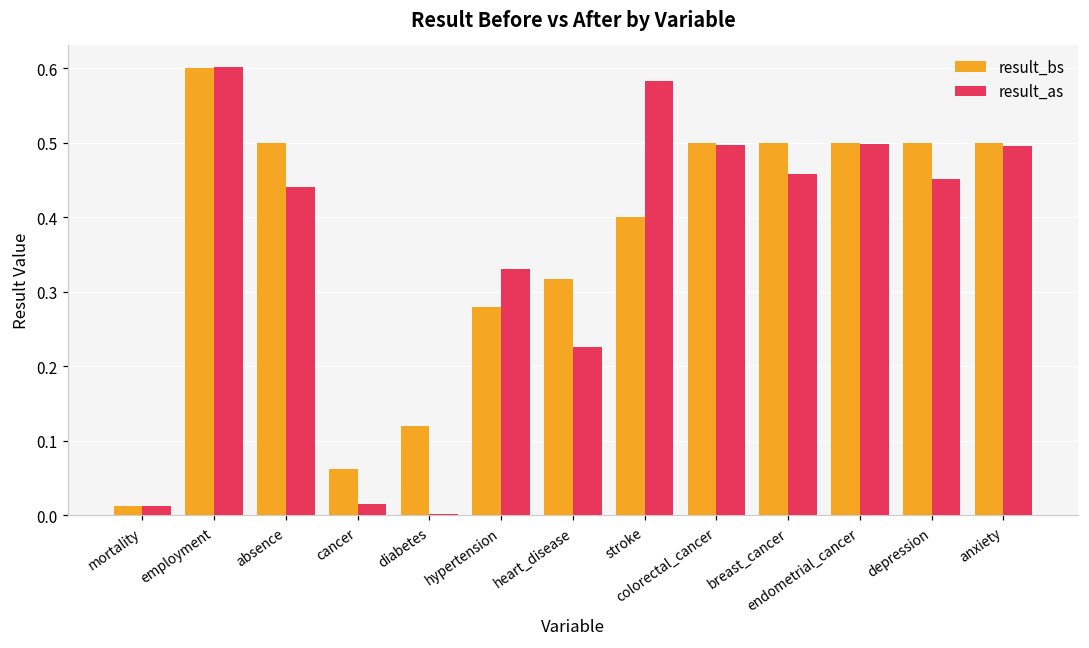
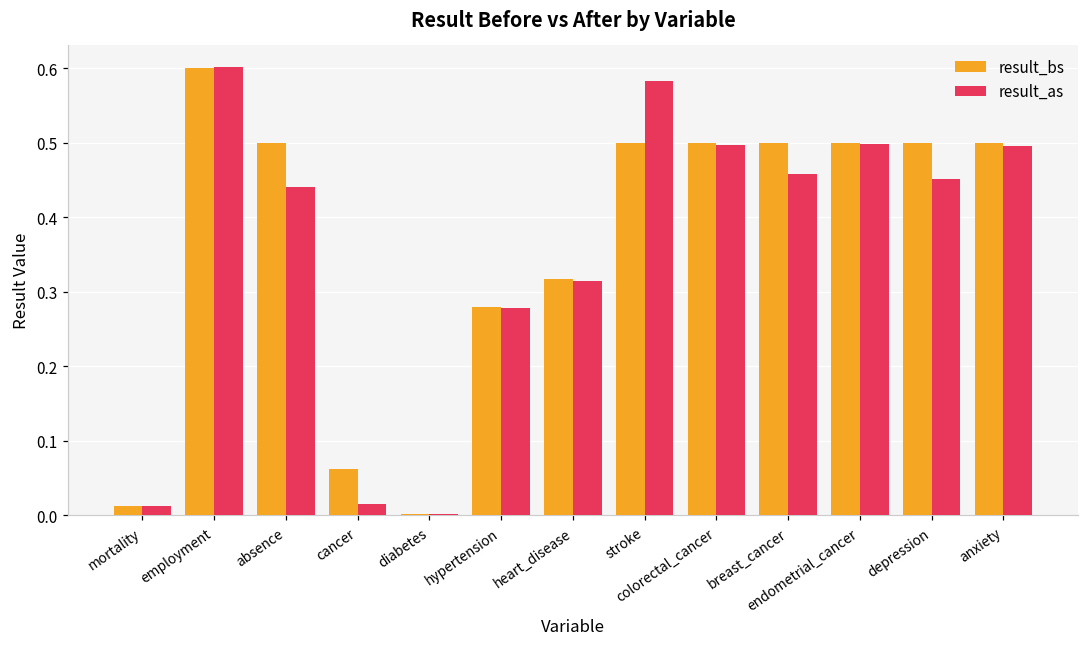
  {
    "result_bs": {
      "mortality": 0.01,
      "employment": 0.60,
      "absence": 0.50,
      "cancer": 0.06,
-     "diabetes": 0.12,
+     "diabetes": 0.00,
      "hypertension": 0.28,
      "heart_disease": 0.32,
-     "stroke": 0.4,
+     "stroke": 0.5,
      "colorectal_cancer": 0.50,
      "breast_cancer": 0.50,
      "endometrial_cancer": 0.50,
      "depression": 0.50,
      "anxiety": 0.50
    },
    "result_as": {
      "mortality": 0.01,
      "employment": 0.60,
      "absence": 0.44,
      "cancer": 0.01,
-     "hypertension": 0.33,
-     "heart_disease": 0.23,
+     "hypertension": 0.28,
+     "heart_disease": 0.32,
      "stroke": 0.58,
      "colorectal_cancer": 0.50,
      "breast_cancer": 0.46,
      "endometrial_cancer": 0.50,
      "depression": 0.45,
      "anxiety": 0.50
    }
  }
